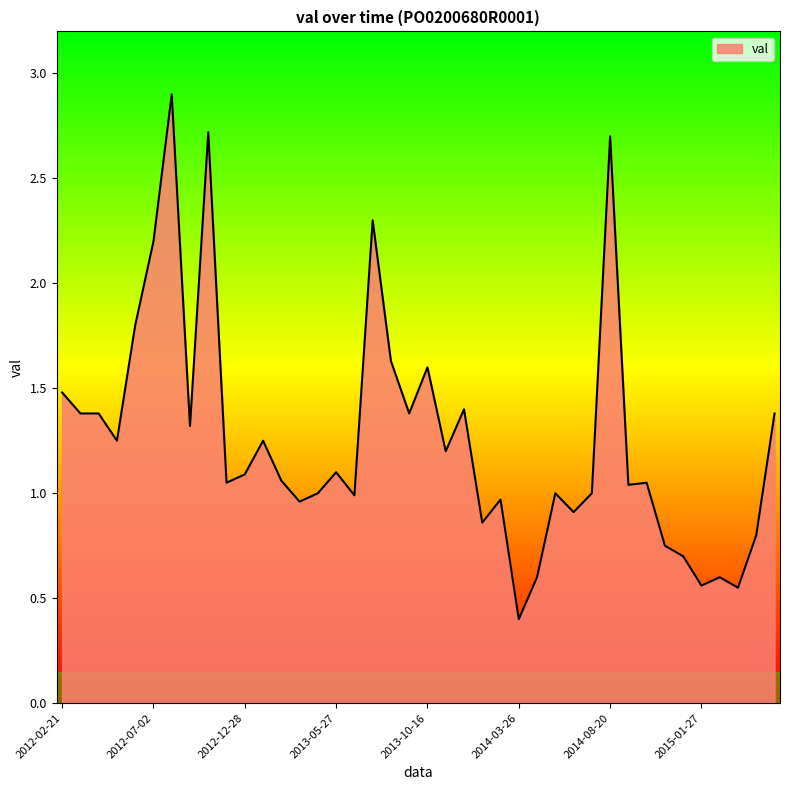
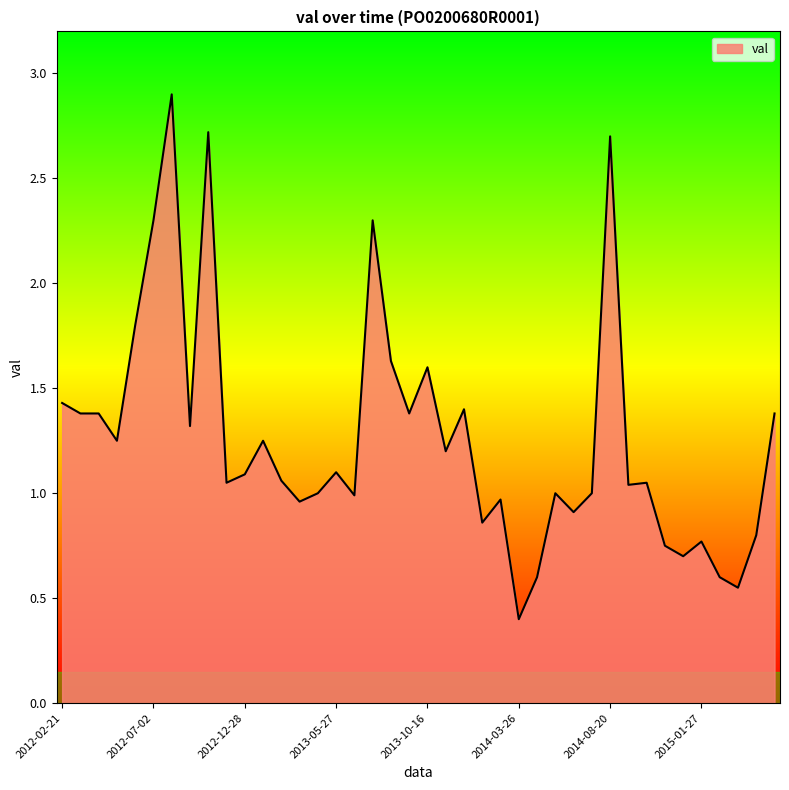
  {
-   "2012-02-21": 1.48,
-   "2012-07-02": 2.2,
+   "2012-02-21": 1.43,
+   "2012-07-02": 2.3,
    "2012-12-28": 1.09,
    "2013-05-27": 1.10,
    "2013-10-16": 1.60,
    "2014-03-26": 0.40,
    "2014-08-20": 2.70,
-   "2015-01-27": 0.56
+   "2015-01-27": 0.77
  }
